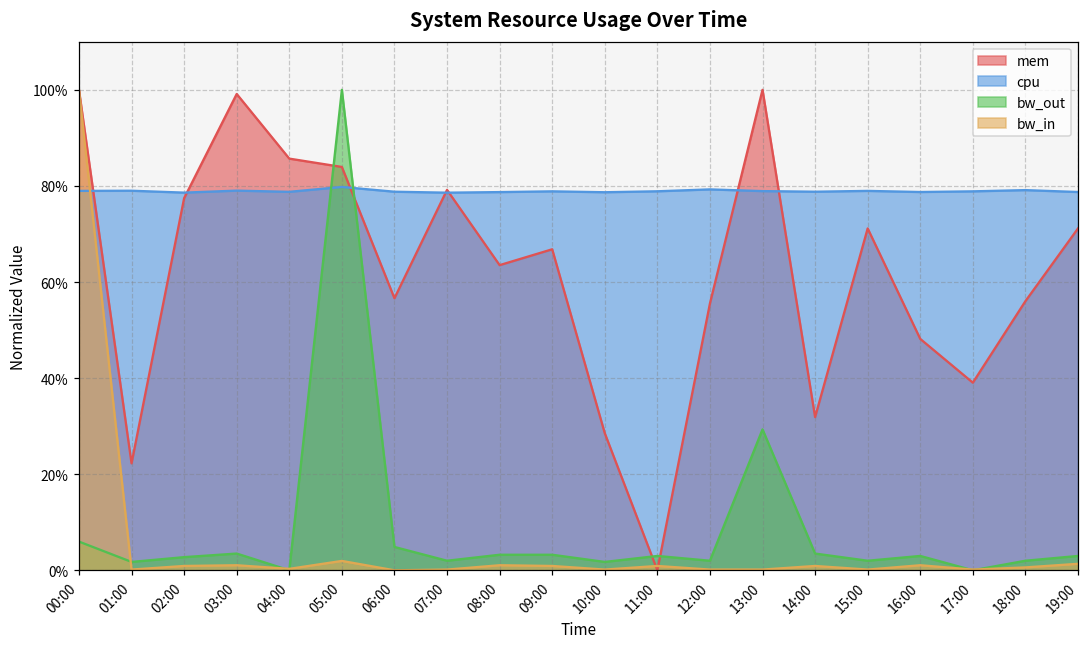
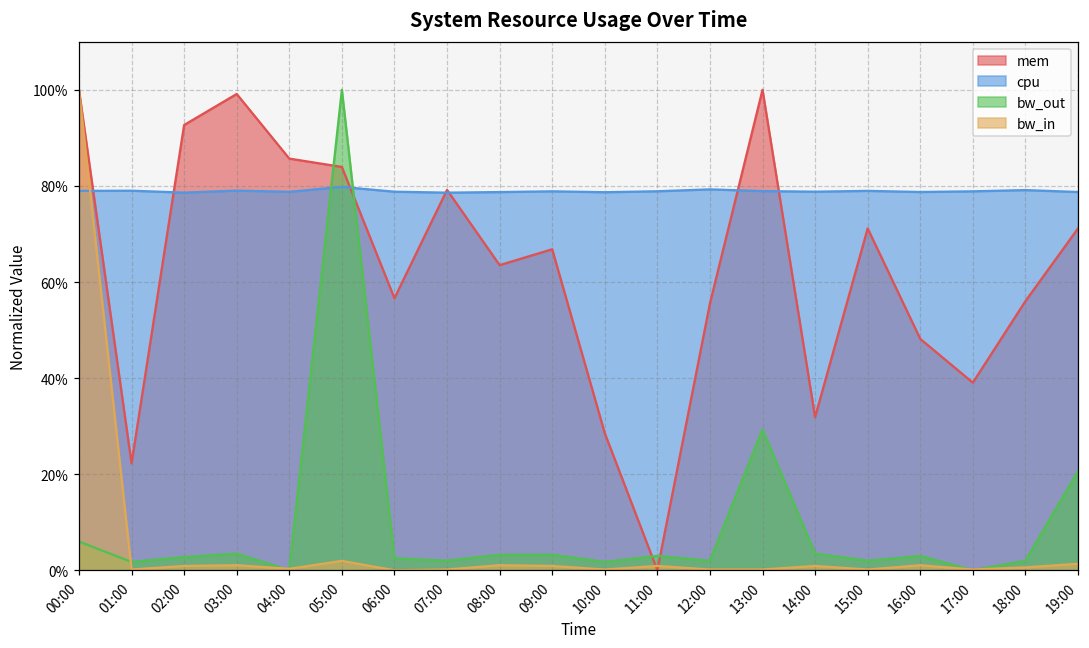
  {
    "mem": {
      "01:00": "22%",
-     "02:00": "77%",
+     "02:00": "93%",
      "03:00": "99%",
      "04:00": "86%",
      "05:00": "84%",
      "06:00": "57%",
      "07:00": "79%",
      "08:00": "64%",
      "09:00": "67%",
      "10:00": "29%",
      "11:00": "0%",
      "12:00": "56%",
      "13:00": "100%",
      "14:00": "32%",
      "15:00": "71%",
      "16:00": "48%",
      "17:00": "39%",
      "18:00": "56%",
      "19:00": "71%"
    },
    "cpu": {
      "00:00": "79%",
      "01:00": "79%",
      "02:00": "79%",
      "03:00": "79%",
      "04:00": "79%",
      "05:00": "80%",
      "06:00": "79%",
      "07:00": "79%",
      "08:00": "79%",
      "09:00": "79%",
      "10:00": "79%",
      "11:00": "79%",
      "12:00": "79%",
      "13:00": "79%",
      "14:00": "79%",
      "15:00": "79%",
      "16:00": "79%",
      "17:00": "79%",
      "18:00": "79%",
      "19:00": "79%"
    },
    "bw_out": {
      "00:00": "6%",
      "01:00": "2%",
      "02:00": "3%",
      "03:00": "3%",
      "05:00": "100%",
-     "06:00": "5%",
+     "06:00": "2%",
      "07:00": "2%",
      "08:00": "3%",
      "09:00": "3%",
      "10:00": "2%",
      "11:00": "3%",
      "12:00": "2%",
      "13:00": "29%",
      "14:00": "3%",
      "15:00": "2%",
      "16:00": "3%",
      "18:00": "2%",
-     "19:00": "3%"
+     "19:00": "21%"
    },
    "bw_in": {
      "01:00": "0%",
      "02:00": "1%",
      "03:00": "1%",
      "05:00": "2%",
      "06:00": "0%",
      "07:00": "0%",
      "08:00": "1%",
      "09:00": "1%",
      "10:00": "0%",
      "11:00": "1%",
      "12:00": "0%",
      "13:00": "0%",
      "14:00": "1%",
      "15:00": "0%",
      "16:00": "1%",
      "18:00": "1%",
      "19:00": "1%"
    }
  }
